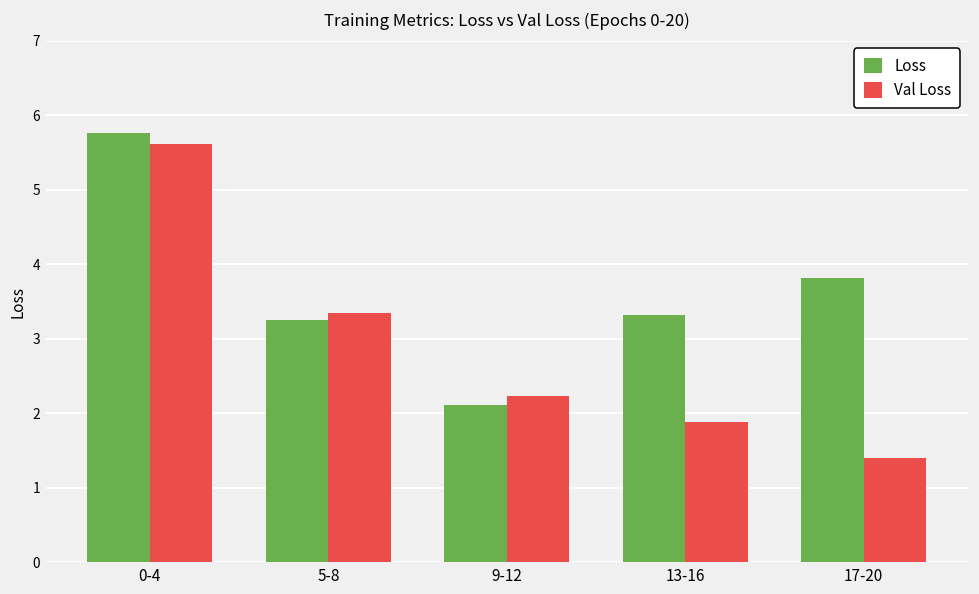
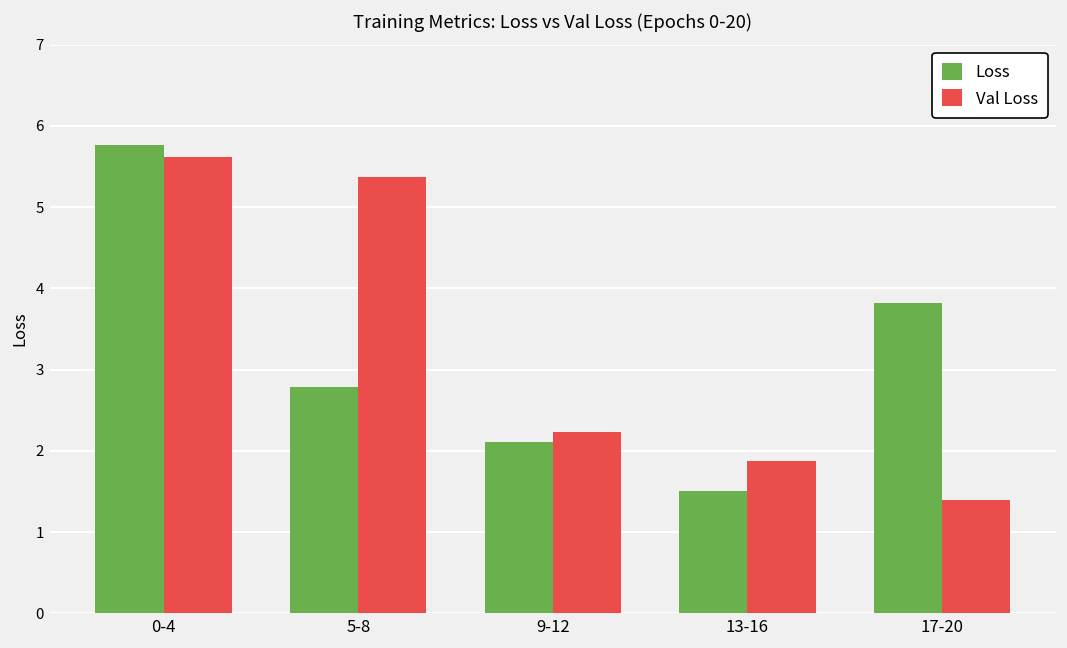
  {
    "Loss": {
      "0-4": 5.8,
-     "5-8": 3.3,
+     "5-8": 2.8,
      "9-12": 2.1,
-     "13-16": 3.3,
+     "13-16": 1.5,
      "17-20": 3.8
    },
    "Val Loss": {
      "0-4": 5.6,
-     "5-8": 3.3,
+     "5-8": 5.4,
      "9-12": 2.2,
      "13-16": 1.9,
      "17-20": 1.4
    }
  }
